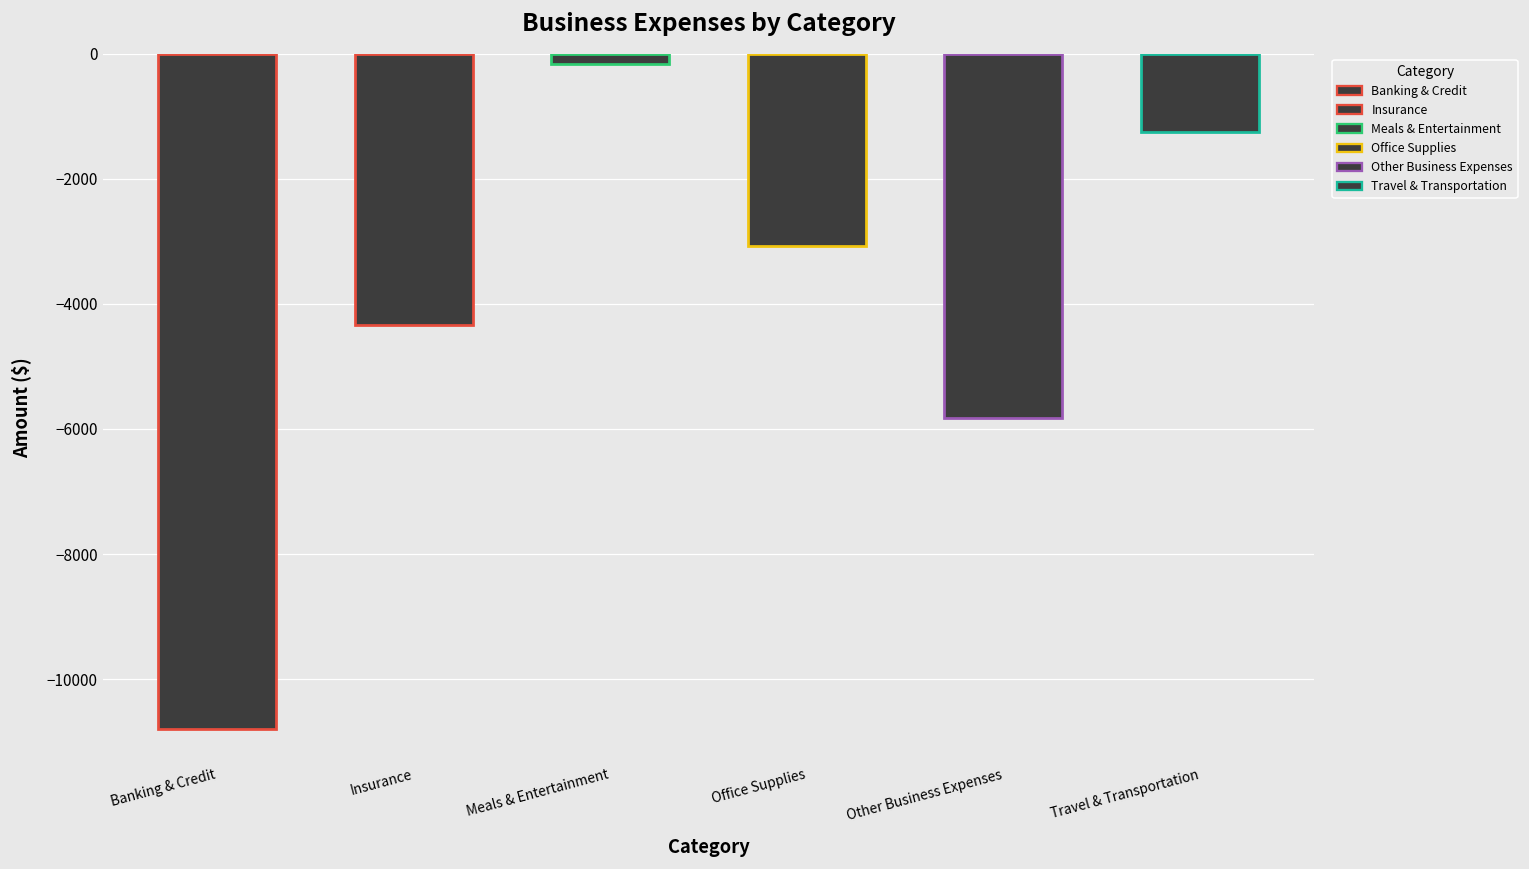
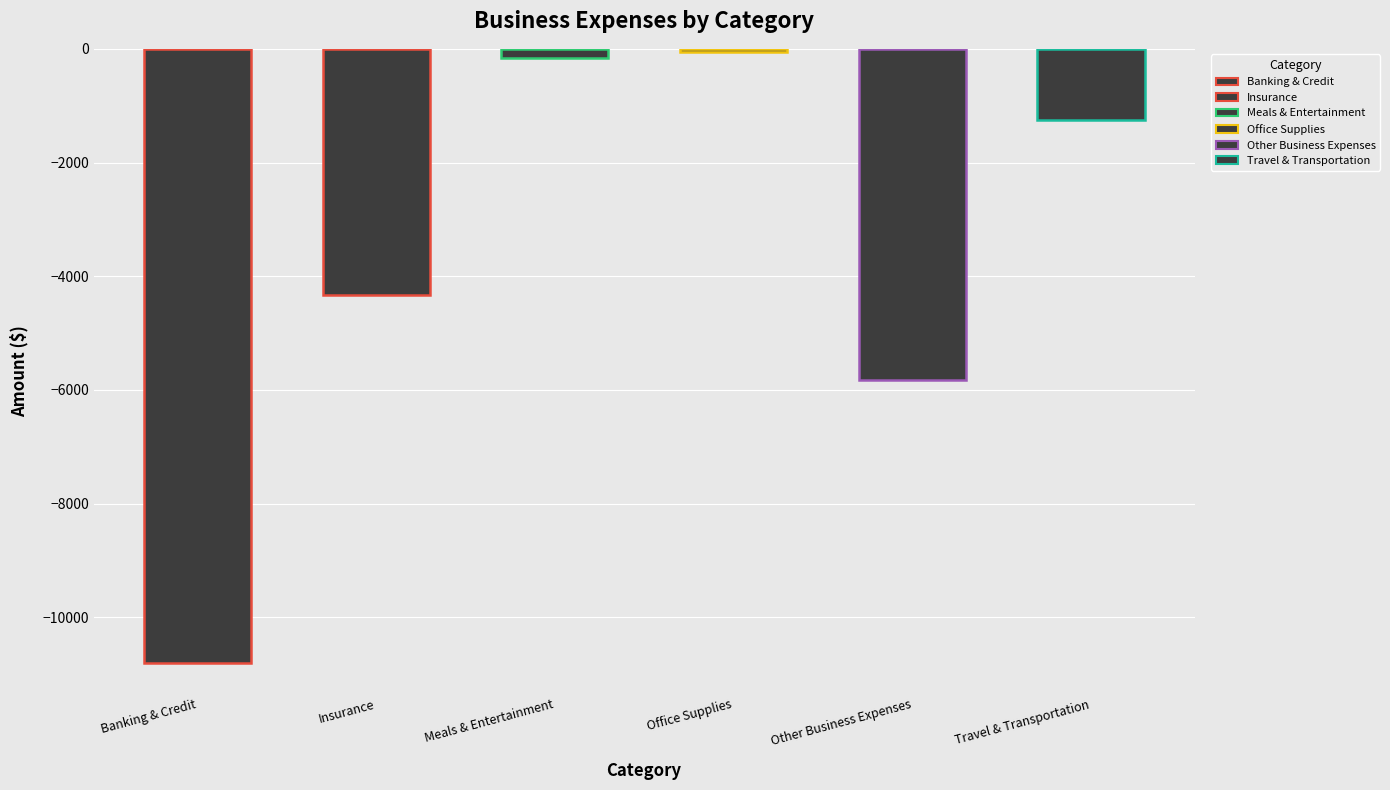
  {
    "Banking & Credit": -10800,
    "Insurance": -4300,
    "Meals & Entertainment": -200,
-   "Office Supplies": -3100,
+   "Office Supplies": -100,
    "Other Business Expenses": -5800,
    "Travel & Transportation": -1200
  }
